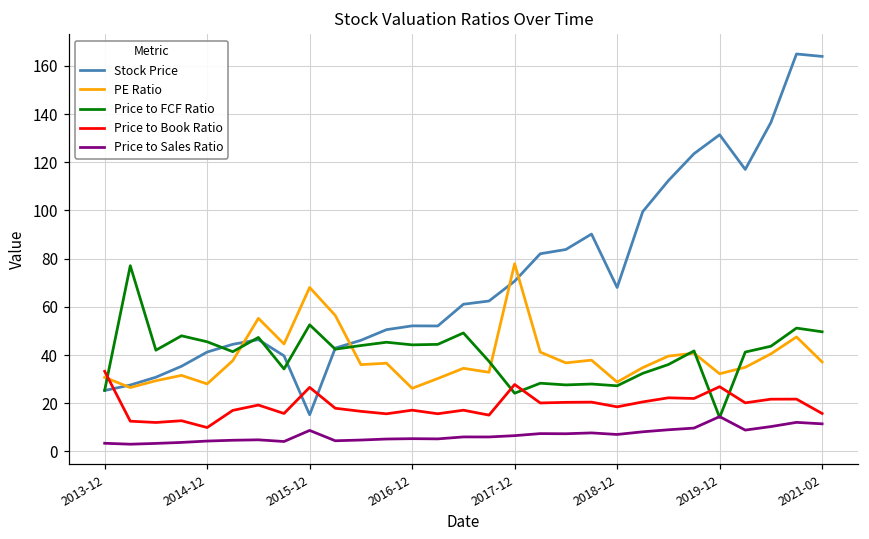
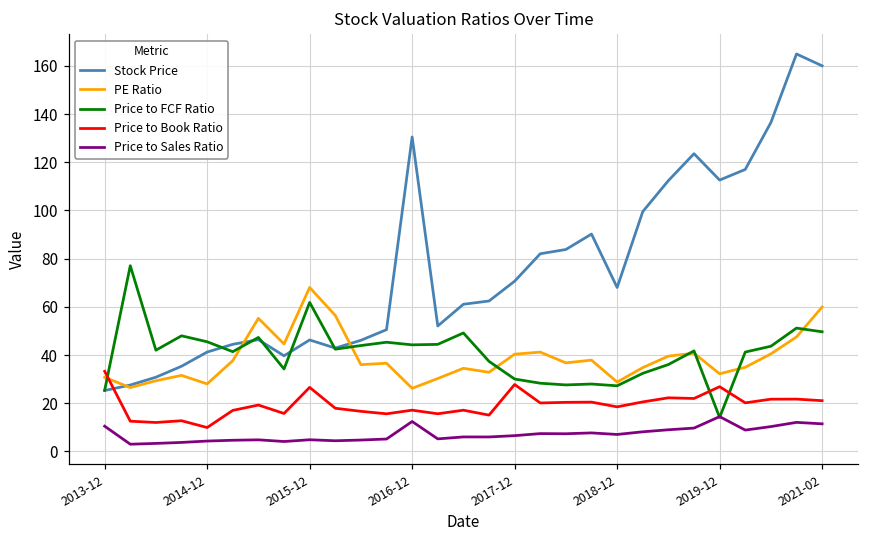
  {
    "Stock Price": {
      "2014-12": 41,
-     "2015-12": 15,
-     "2016-12": 52,
+     "2015-12": 46,
+     "2016-12": 130,
      "2017-12": 71,
      "2018-12": 68,
-     "2019-12": 131,
-     "2021-02": 164
+     "2019-12": 113,
+     "2021-02": 160
    },
    "PE Ratio": {
      "2013-12": 31,
      "2014-12": 28,
      "2015-12": 68,
      "2016-12": 26,
-     "2017-12": 78,
+     "2017-12": 40,
      "2018-12": 29,
      "2019-12": 32,
-     "2021-02": 37
+     "2021-02": 60
    },
    "Price to FCF Ratio": {
      "2014-12": 46,
-     "2015-12": 53,
+     "2015-12": 62,
      "2016-12": 44,
-     "2017-12": 24,
+     "2017-12": 30,
      "2018-12": 27,
      "2021-02": 50
    },
    "Price to Book Ratio": {
      "2013-12": 33,
      "2014-12": 10,
      "2015-12": 27,
      "2016-12": 17,
      "2017-12": 28,
      "2018-12": 19,
      "2019-12": 27,
-     "2021-02": 16
+     "2021-02": 21
    },
    "Price to Sales Ratio": {
-     "2013-12": 3,
+     "2013-12": 11,
      "2014-12": 4,
-     "2015-12": 9,
-     "2016-12": 5,
+     "2015-12": 5,
+     "2016-12": 12,
      "2017-12": 7,
      "2018-12": 7,
      "2021-02": 11
    }
  }
